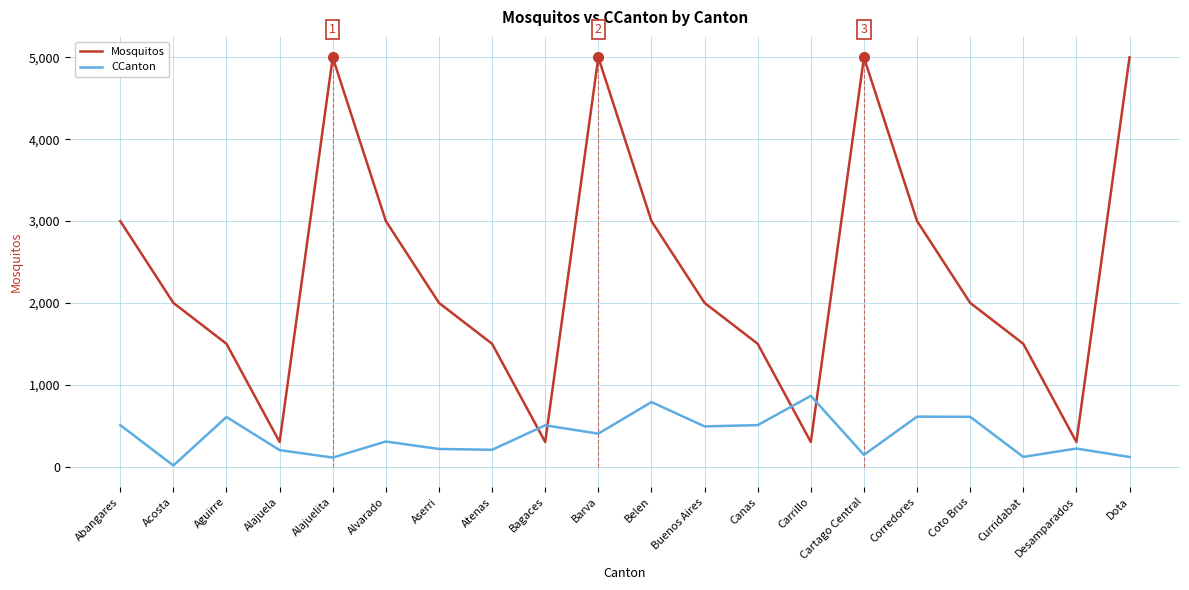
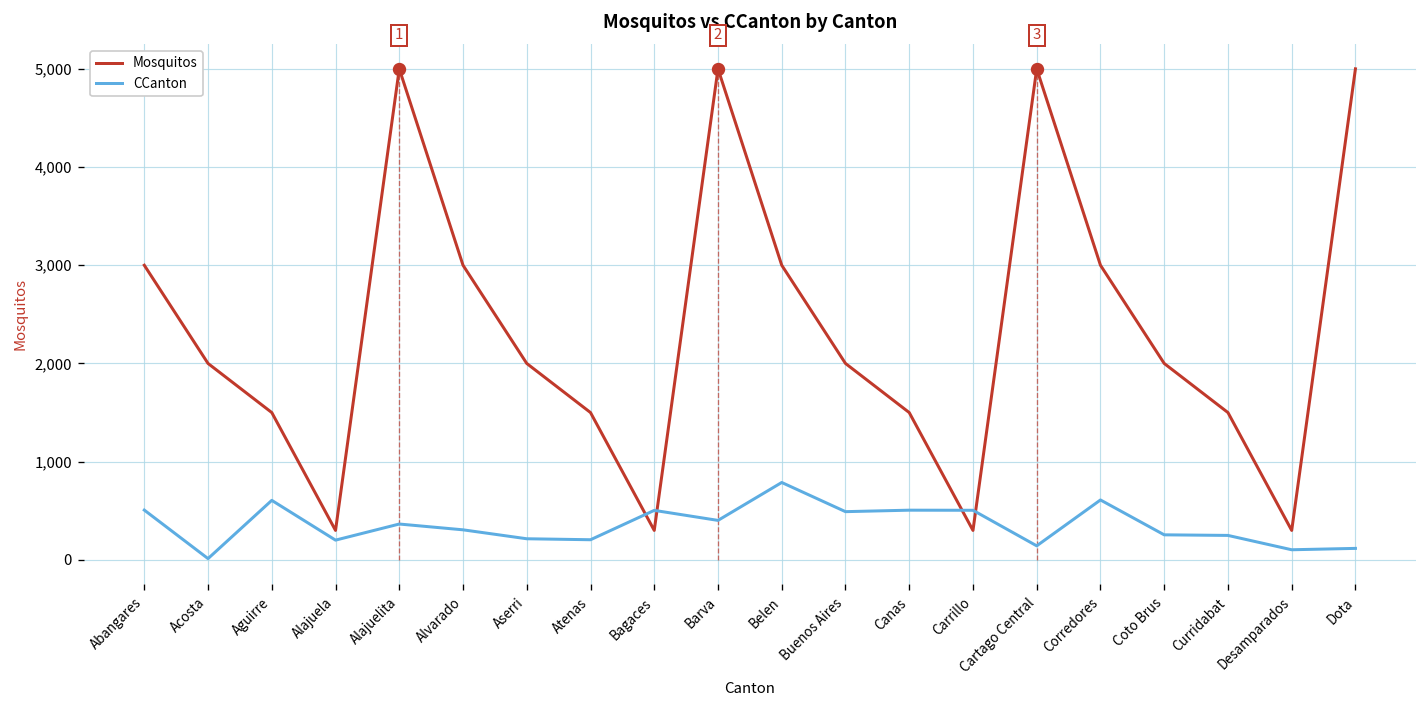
  {
    "CCanton": {
      "Abangares": 500,
      "Acosta": 0,
      "Aguirre": 600,
      "Alajuela": 200,
-     "Alajuelita": 100,
+     "Alajuelita": 400,
      "Alvarado": 300,
      "Aserri": 200,
      "Atenas": 200,
      "Bagaces": 500,
      "Barva": 400,
      "Belen": 800,
      "Buenos Aires": 500,
      "Canas": 500,
-     "Carrillo": 900,
+     "Carrillo": 500,
      "Cartago Central": 100,
      "Corredores": 600,
-     "Coto Brus": 600,
-     "Curridabat": 100,
-     "Desamparados": 200,
+     "Coto Brus": 300,
+     "Curridabat": 200,
+     "Desamparados": 100,
      "Dota": 100
    }
  }
